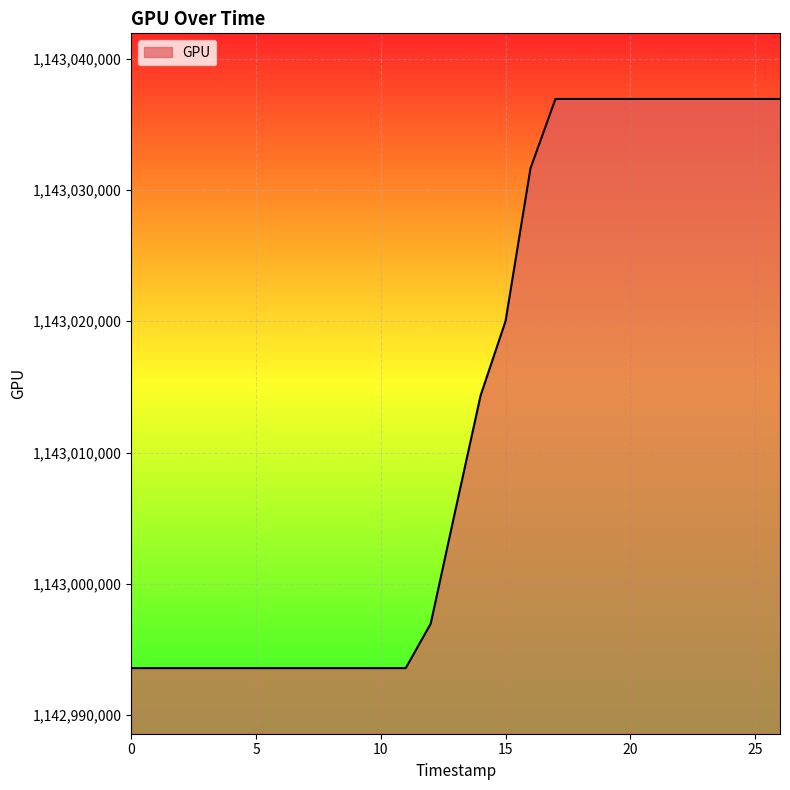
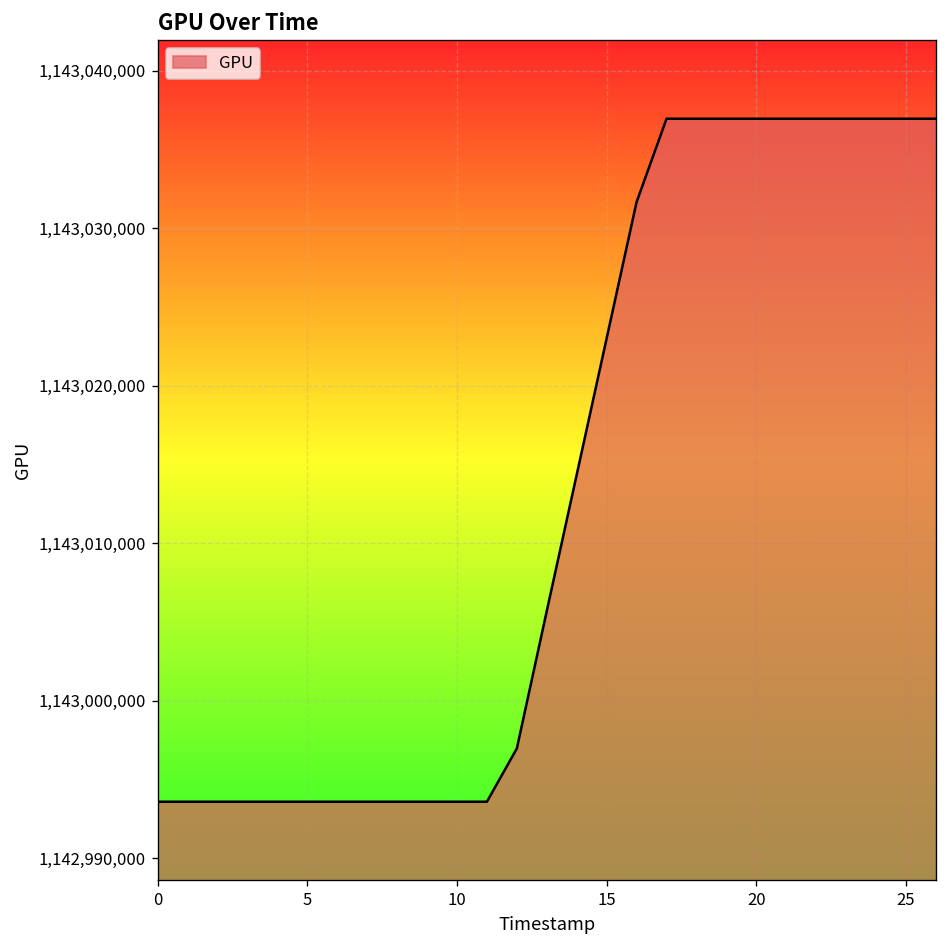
  {
    "0": "1,142,993,600",
    "5": "1,142,993,600",
    "10": "1,142,993,600",
-   "15": "1,143,020,000",
+   "15": "1,143,023,000",
    "20": "1,143,036,900",
    "25": "1,143,036,900"
  }
